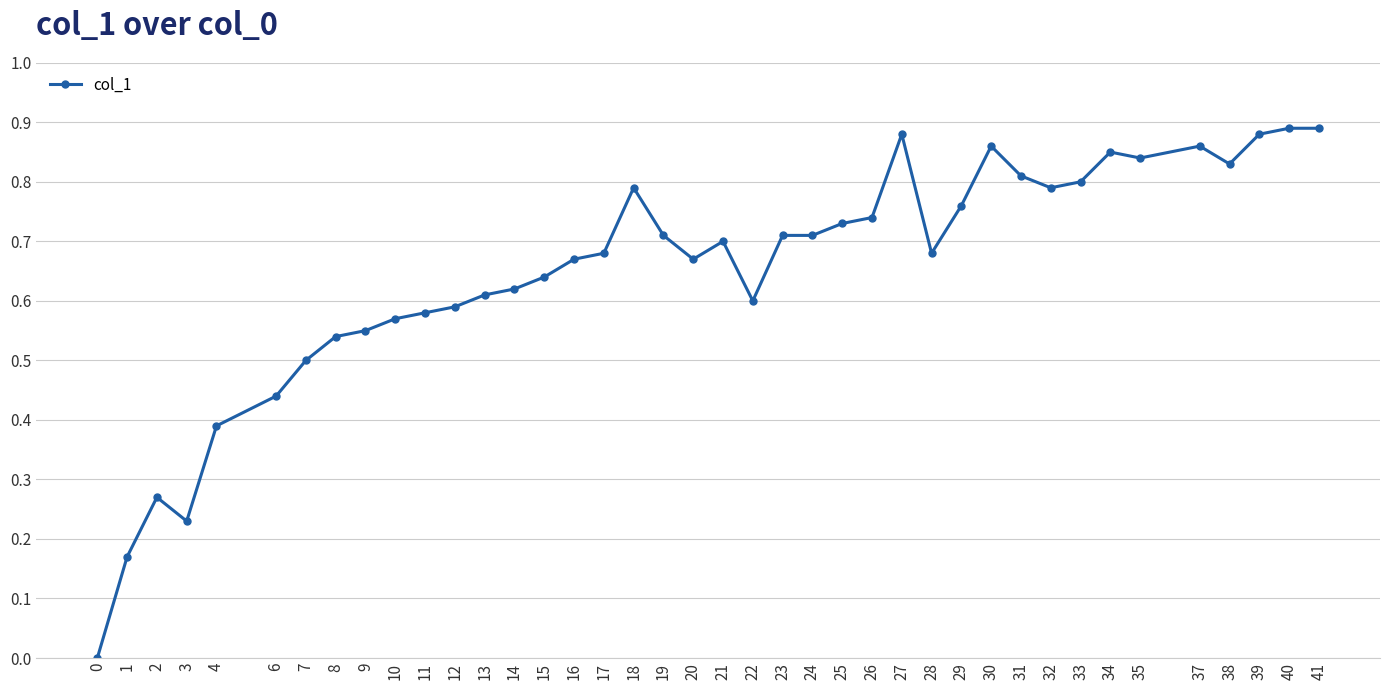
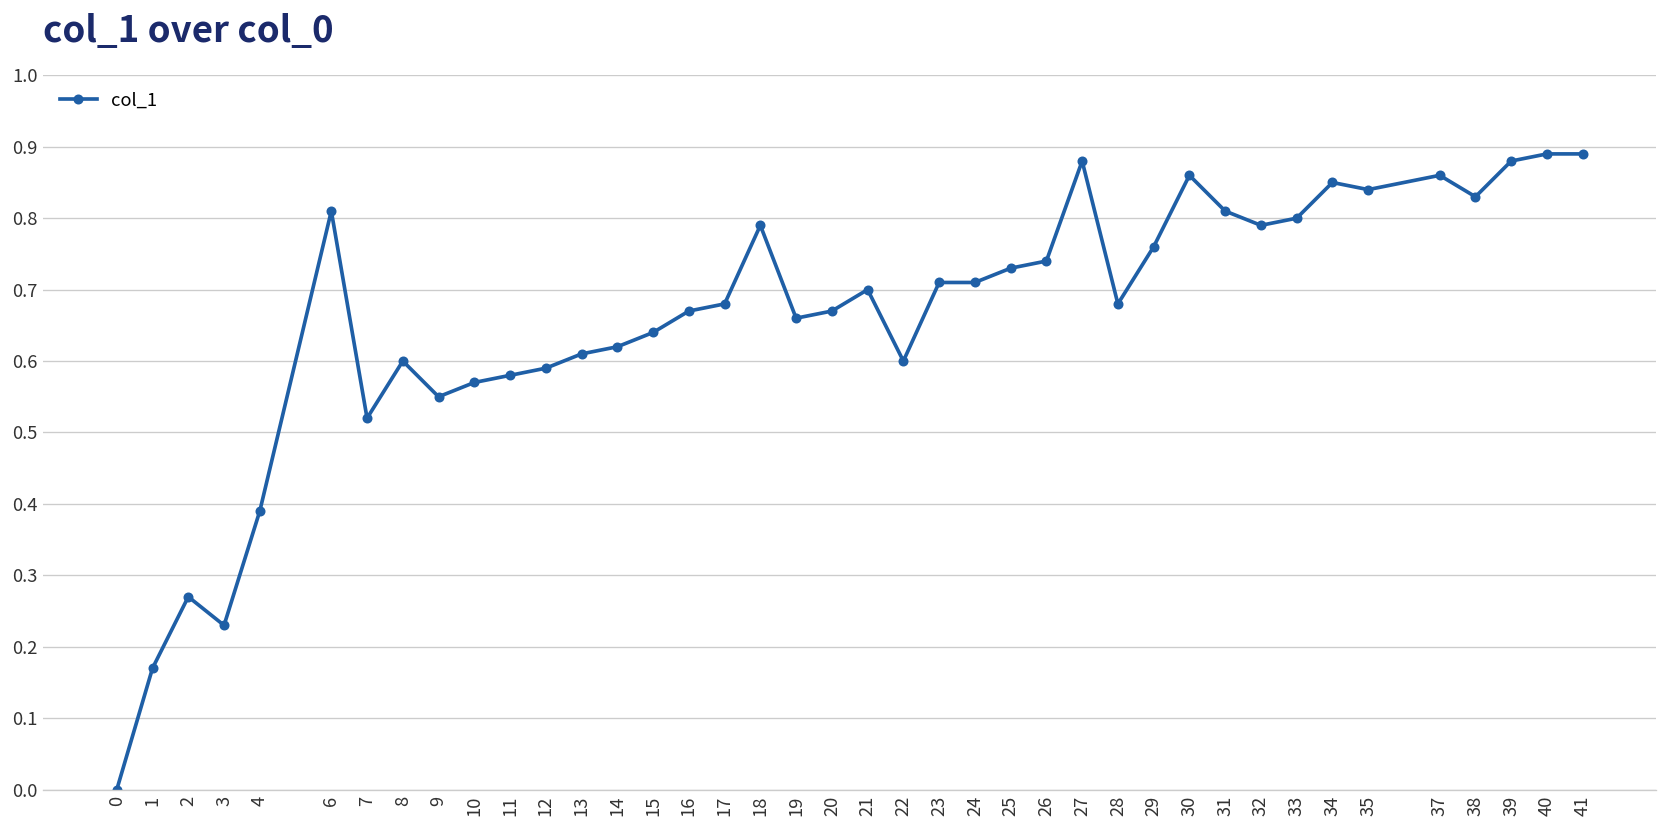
  {
    "0": 0.00,
    "1": 0.17,
    "2": 0.27,
    "3": 0.23,
    "4": 0.39,
-   "6": 0.44,
-   "7": 0.50,
-   "8": 0.54,
+   "6": 0.81,
+   "7": 0.52,
+   "8": 0.60,
    "9": 0.55,
    "10": 0.57,
    "11": 0.58,
    "12": 0.59,
    "13": 0.61,
    "14": 0.62,
    "15": 0.64,
    "16": 0.67,
    "17": 0.68,
    "18": 0.79,
-   "19": 0.71,
+   "19": 0.66,
    "20": 0.67,
    "21": 0.70,
    "22": 0.60,
    "23": 0.71,
    "24": 0.71,
    "25": 0.73,
    "26": 0.74,
    "27": 0.88,
    "28": 0.68,
    "29": 0.76,
    "30": 0.86,
    "31": 0.81,
    "32": 0.79,
    "33": 0.80,
    "34": 0.85,
    "35": 0.84,
    "37": 0.86,
    "38": 0.83,
    "39": 0.88,
    "40": 0.89,
    "41": 0.89
  }
